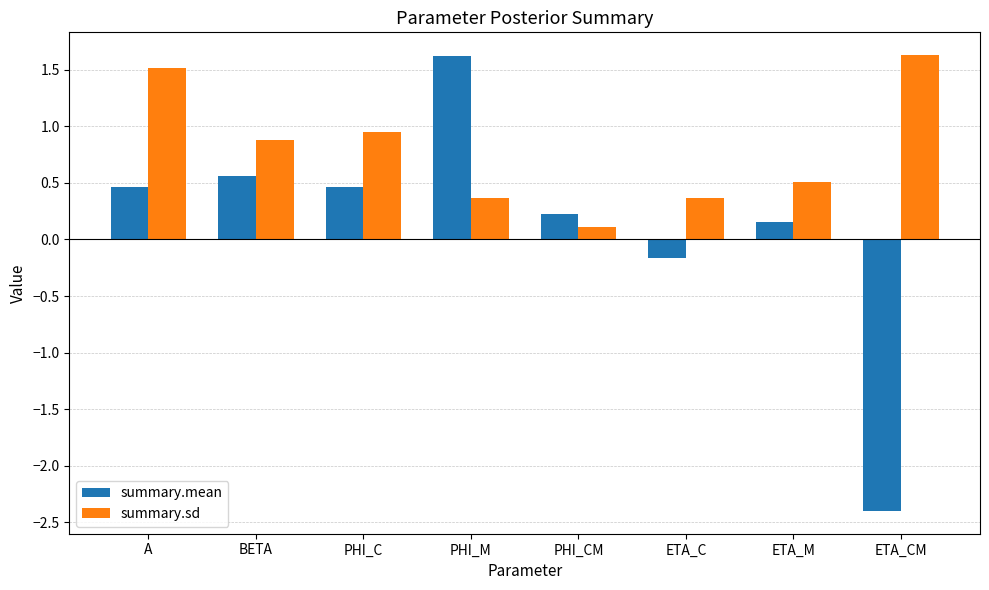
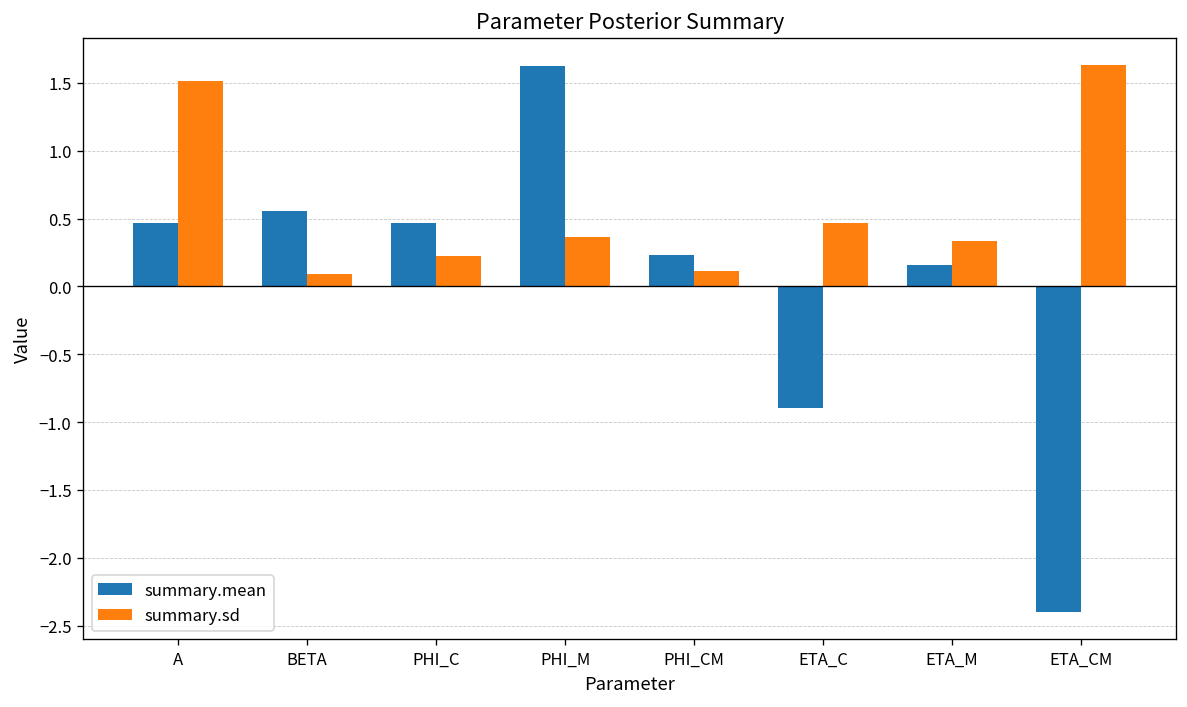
  {
    "summary.mean": {
      "A": 0.47,
      "BETA": 0.56,
      "PHI_C": 0.47,
      "PHI_M": 1.62,
      "PHI_CM": 0.23,
-     "ETA_C": -0.16,
+     "ETA_C": -0.90,
      "ETA_M": 0.16,
      "ETA_CM": -2.40
    },
    "summary.sd": {
      "A": 1.52,
-     "BETA": 0.88,
-     "PHI_C": 0.95,
+     "BETA": 0.09,
+     "PHI_C": 0.22,
      "PHI_M": 0.37,
      "PHI_CM": 0.11,
-     "ETA_C": 0.37,
-     "ETA_M": 0.51,
+     "ETA_C": 0.47,
+     "ETA_M": 0.33,
      "ETA_CM": 1.63
    }
  }
